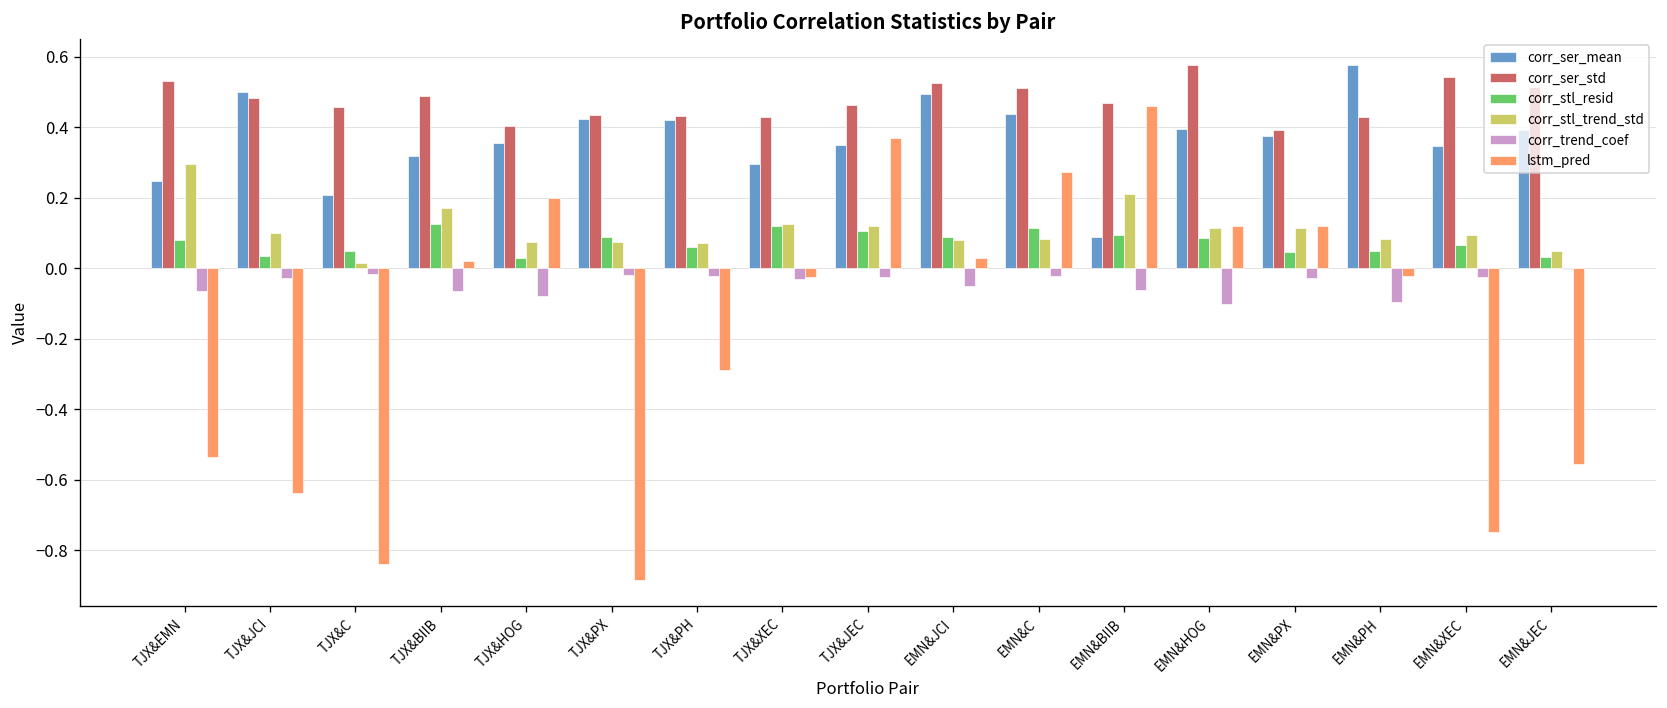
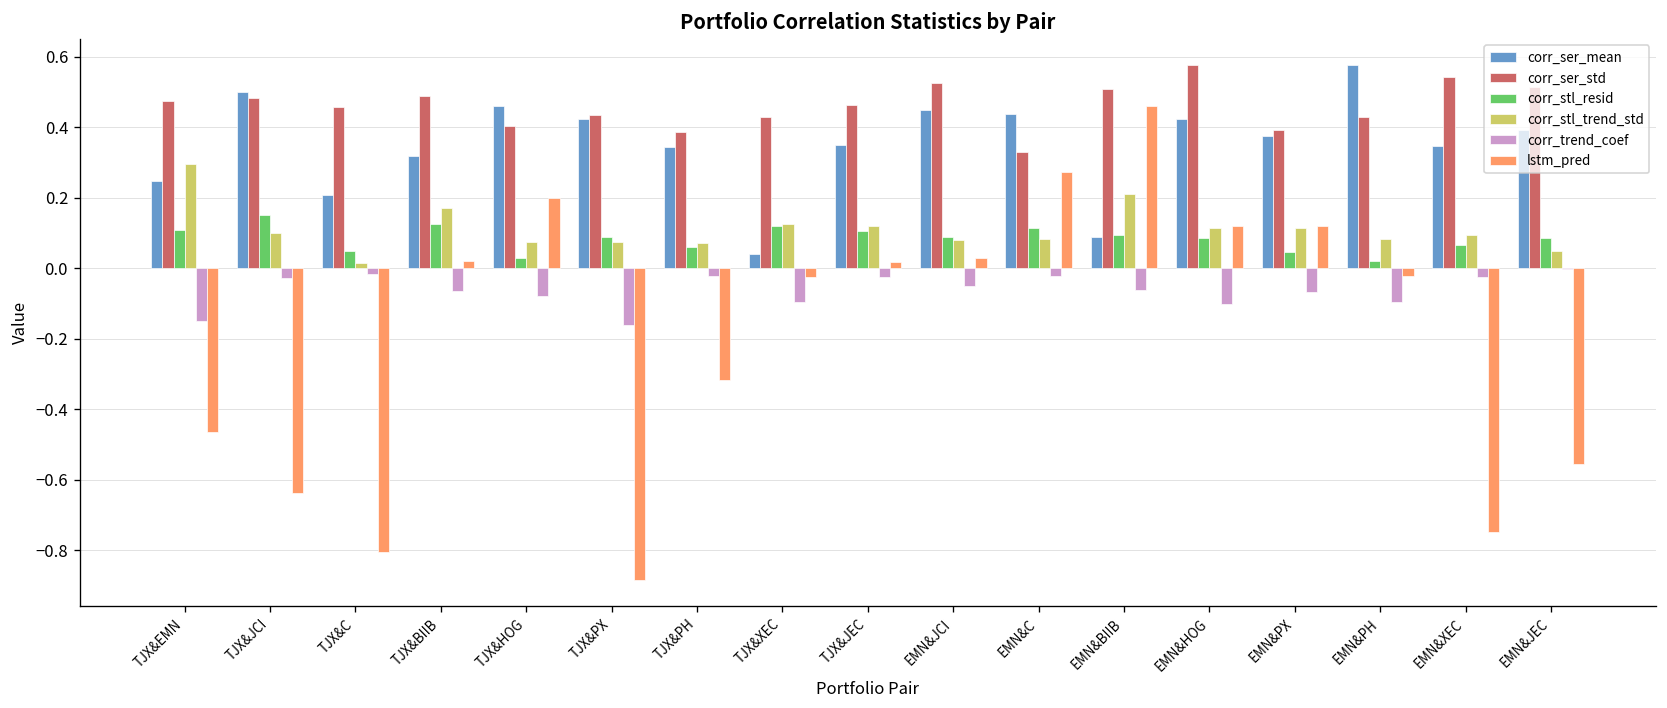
  {
    "corr_ser_mean": {
      "TJX&EMN": 0.25,
      "TJX&JCI": 0.50,
      "TJX&C": 0.21,
      "TJX&BIIB": 0.32,
-     "TJX&HOG": 0.36,
+     "TJX&HOG": 0.46,
      "TJX&PX": 0.42,
-     "TJX&PH": 0.42,
-     "TJX&XEC": 0.30,
+     "TJX&PH": 0.34,
+     "TJX&XEC": 0.04,
      "TJX&JEC": 0.35,
-     "EMN&JCI": 0.49,
+     "EMN&JCI": 0.45,
      "EMN&C": 0.44,
      "EMN&BIIB": 0.09,
-     "EMN&HOG": 0.39,
+     "EMN&HOG": 0.42,
      "EMN&PX": 0.38,
      "EMN&PH": 0.58,
      "EMN&XEC": 0.35
    },
    "corr_ser_std": {
-     "TJX&EMN": 0.53,
+     "TJX&EMN": 0.47,
      "TJX&JCI": 0.48,
      "TJX&C": 0.46,
      "TJX&BIIB": 0.49,
      "TJX&HOG": 0.40,
      "TJX&PX": 0.43,
-     "TJX&PH": 0.43,
+     "TJX&PH": 0.39,
      "TJX&XEC": 0.43,
      "TJX&JEC": 0.46,
      "EMN&JCI": 0.53,
-     "EMN&C": 0.51,
-     "EMN&BIIB": 0.47,
+     "EMN&C": 0.33,
+     "EMN&BIIB": 0.51,
      "EMN&HOG": 0.58,
      "EMN&PX": 0.39,
      "EMN&PH": 0.43,
      "EMN&XEC": 0.54
    },
    "corr_stl_resid": {
-     "TJX&EMN": 0.08,
-     "TJX&JCI": 0.03,
+     "TJX&EMN": 0.11,
+     "TJX&JCI": 0.15,
      "TJX&C": 0.05,
      "TJX&BIIB": 0.12,
      "TJX&HOG": 0.03,
      "TJX&PX": 0.09,
      "TJX&PH": 0.06,
      "TJX&XEC": 0.12,
      "TJX&JEC": 0.11,
      "EMN&JCI": 0.09,
      "EMN&C": 0.12,
      "EMN&BIIB": 0.09,
      "EMN&HOG": 0.08,
      "EMN&PX": 0.05,
-     "EMN&PH": 0.05,
+     "EMN&PH": 0.02,
      "EMN&XEC": 0.07,
-     "EMN&JEC": 0.03
+     "EMN&JEC": 0.09
    },
    "corr_stl_trend_std": {
      "TJX&EMN": 0.29,
      "TJX&JCI": 0.10,
      "TJX&C": 0.02,
      "TJX&BIIB": 0.17,
      "TJX&HOG": 0.07,
      "TJX&PX": 0.07,
      "TJX&PH": 0.07,
      "TJX&XEC": 0.13,
      "TJX&JEC": 0.12,
      "EMN&JCI": 0.08,
      "EMN&C": 0.08,
      "EMN&BIIB": 0.21,
      "EMN&HOG": 0.11,
      "EMN&PX": 0.12,
      "EMN&PH": 0.08,
      "EMN&XEC": 0.09,
      "EMN&JEC": 0.05
    },
    "corr_trend_coef": {
-     "TJX&EMN": -0.07,
+     "TJX&EMN": -0.15,
      "TJX&JCI": -0.03,
      "TJX&C": -0.01,
      "TJX&BIIB": -0.07,
      "TJX&HOG": -0.08,
-     "TJX&PX": -0.02,
+     "TJX&PX": -0.16,
      "TJX&PH": -0.02,
-     "TJX&XEC": -0.03,
+     "TJX&XEC": -0.10,
      "TJX&JEC": -0.03,
      "EMN&JCI": -0.05,
      "EMN&C": -0.02,
      "EMN&BIIB": -0.06,
      "EMN&HOG": -0.10,
-     "EMN&PX": -0.03,
+     "EMN&PX": -0.07,
      "EMN&PH": -0.10,
      "EMN&XEC": -0.02
    },
    "lstm_pred": {
-     "TJX&EMN": -0.54,
+     "TJX&EMN": -0.46,
      "TJX&JCI": -0.64,
-     "TJX&C": -0.84,
+     "TJX&C": -0.80,
      "TJX&BIIB": 0.02,
      "TJX&HOG": 0.20,
      "TJX&PX": -0.88,
-     "TJX&PH": -0.29,
+     "TJX&PH": -0.32,
      "TJX&XEC": -0.02,
-     "TJX&JEC": 0.37,
+     "TJX&JEC": 0.02,
      "EMN&JCI": 0.03,
      "EMN&C": 0.27,
      "EMN&BIIB": 0.46,
      "EMN&HOG": 0.12,
      "EMN&PX": 0.12,
      "EMN&PH": -0.02,
      "EMN&XEC": -0.75,
      "EMN&JEC": -0.55
    }
  }
